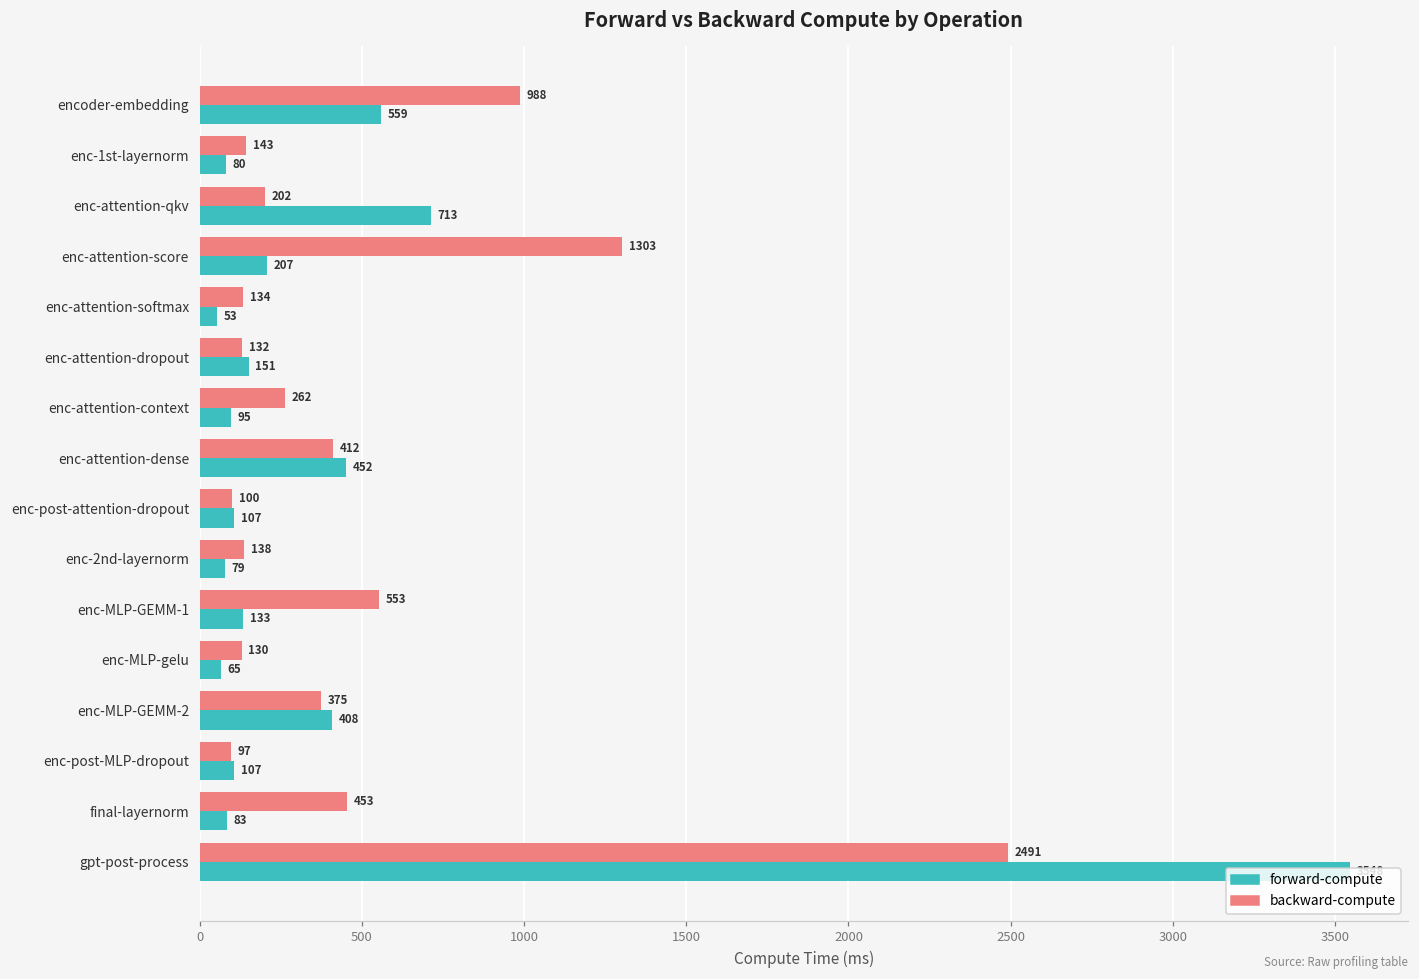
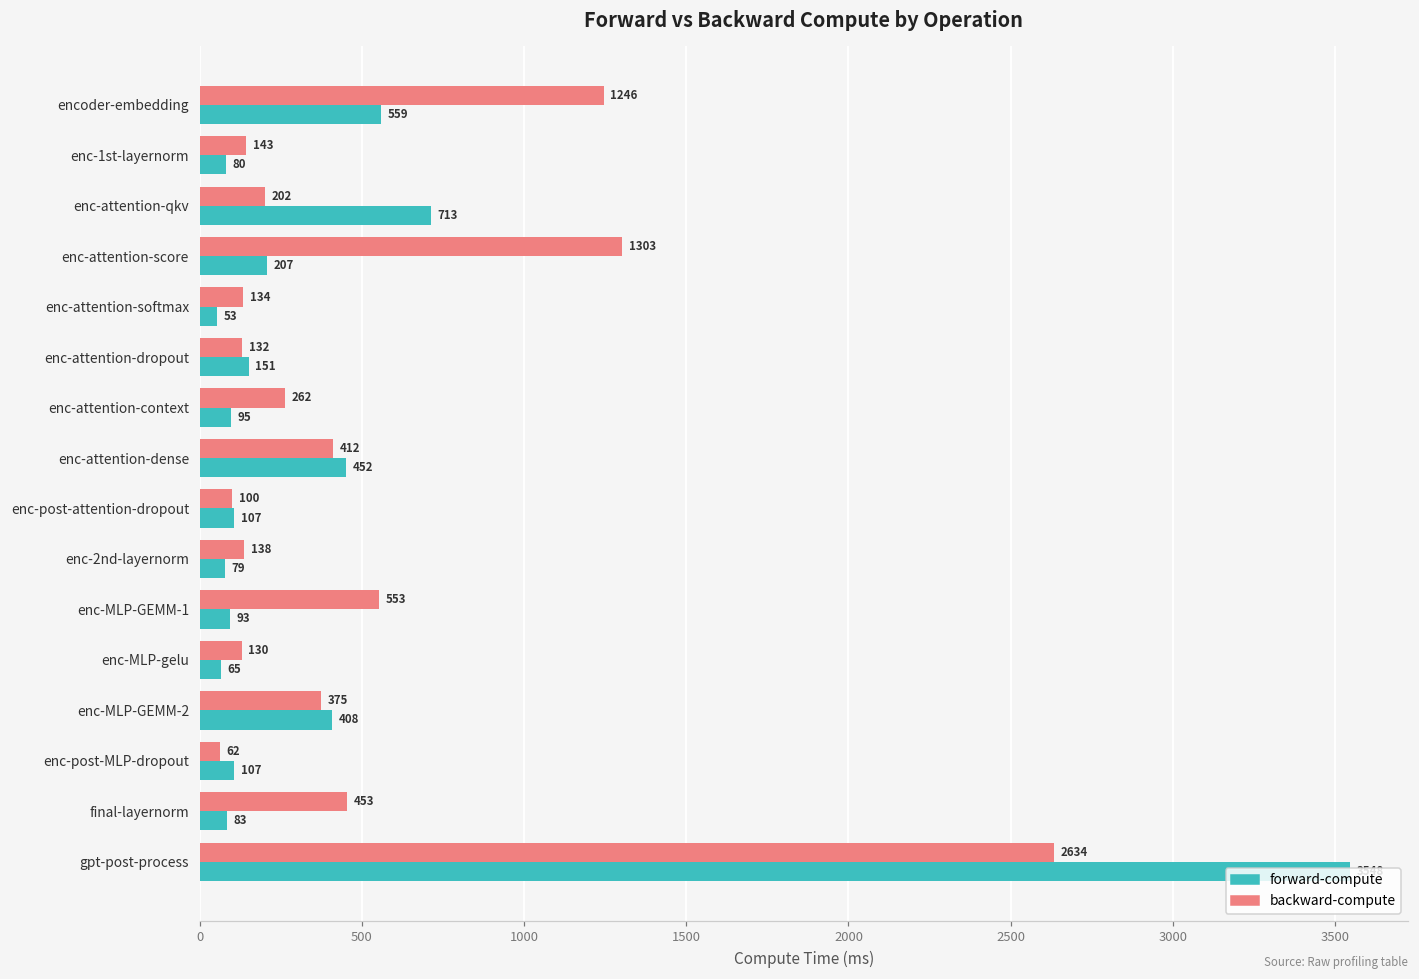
  {
    "forward-compute": {
      "encoder-embedding": 559,
      "enc-1st-layernorm": 80,
      "enc-attention-qkv": 713,
      "enc-attention-score": 207,
      "enc-attention-softmax": 53,
      "enc-attention-dropout": 151,
      "enc-attention-context": 95,
      "enc-attention-dense": 452,
      "enc-post-attention-dropout": 107,
      "enc-2nd-layernorm": 79,
-     "enc-MLP-GEMM-1": 133,
+     "enc-MLP-GEMM-1": 93,
      "enc-MLP-gelu": 65,
      "enc-MLP-GEMM-2": 408,
      "enc-post-MLP-dropout": 107,
      "final-layernorm": 83
    },
    "backward-compute": {
-     "encoder-embedding": 988,
+     "encoder-embedding": 1246,
      "enc-1st-layernorm": 143,
      "enc-attention-qkv": 202,
      "enc-attention-score": 1303,
      "enc-attention-softmax": 134,
      "enc-attention-dropout": 132,
      "enc-attention-context": 262,
      "enc-attention-dense": 412,
      "enc-post-attention-dropout": 100,
      "enc-2nd-layernorm": 138,
      "enc-MLP-GEMM-1": 553,
      "enc-MLP-gelu": 130,
      "enc-MLP-GEMM-2": 375,
-     "enc-post-MLP-dropout": 97,
+     "enc-post-MLP-dropout": 62,
      "final-layernorm": 453,
-     "gpt-post-process": 2491
+     "gpt-post-process": 2634
    }
  }
